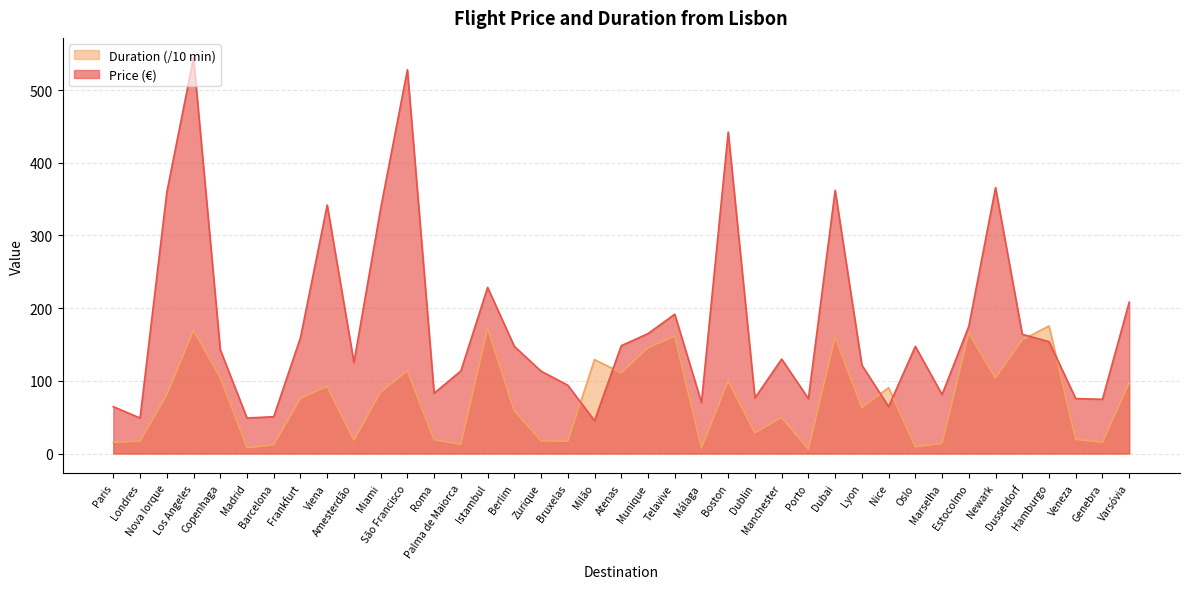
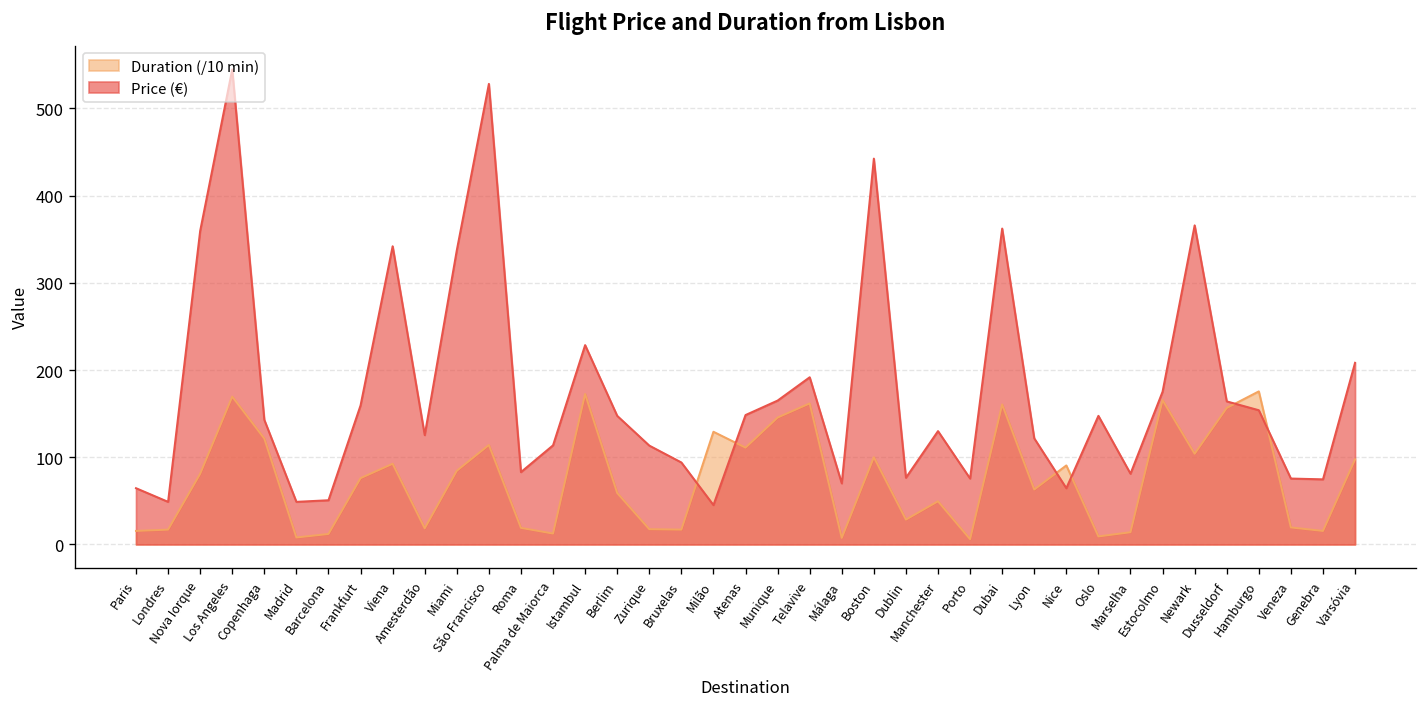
  {
    "Duration (/10 min)": {
      "Paris": 20,
      "Londres": 20,
      "Nova Iorque": 80,
      "Los Angeles": 170,
-     "Copenhaga": 110,
+     "Copenhaga": 120,
      "Madrid": 10,
      "Barcelona": 10,
      "Frankfurt": 80,
      "Viena": 90,
      "Amesterdão": 20,
      "Miami": 80,
      "São Francisco": 110,
      "Roma": 20,
      "Palma de Maiorca": 10,
      "Istambul": 170,
      "Berlim": 60,
      "Zurique": 20,
      "Bruxelas": 20,
      "Milão": 130,
      "Atenas": 110,
      "Munique": 150,
      "Telavive": 160,
      "Málaga": 10,
      "Boston": 100,
      "Dublin": 30,
      "Manchester": 50,
      "Porto": 10,
      "Dubai": 160,
      "Lyon": 60,
      "Nice": 90,
      "Oslo": 10,
      "Marselha": 10,
      "Estocolmo": 170,
      "Newark": 100,
      "Dusseldorf": 160,
      "Hamburgo": 180,
      "Veneza": 20,
      "Genebra": 20,
      "Varsóvia": 100
    },
    "Price (€)": {
      "Paris": 60,
      "Londres": 50,
      "Nova Iorque": 360,
      "Copenhaga": 140,
      "Madrid": 50,
      "Barcelona": 50,
      "Frankfurt": 160,
      "Viena": 340,
      "Amesterdão": 130,
      "Miami": 340,
      "São Francisco": 530,
      "Roma": 80,
      "Palma de Maiorca": 110,
      "Istambul": 230,
      "Berlim": 150,
      "Zurique": 110,
      "Bruxelas": 90,
      "Milão": 50,
      "Atenas": 150,
      "Munique": 160,
      "Telavive": 190,
      "Málaga": 70,
      "Boston": 440,
      "Dublin": 80,
      "Manchester": 130,
      "Porto": 80,
      "Dubai": 360,
      "Lyon": 120,
      "Nice": 60,
      "Oslo": 150,
      "Marselha": 80,
      "Estocolmo": 180,
      "Newark": 370,
      "Dusseldorf": 160,
      "Hamburgo": 150,
      "Veneza": 80,
      "Genebra": 70,
      "Varsóvia": 210
    }
  }
